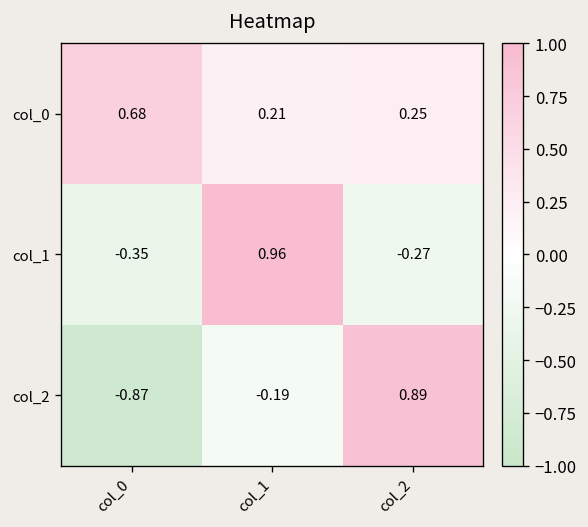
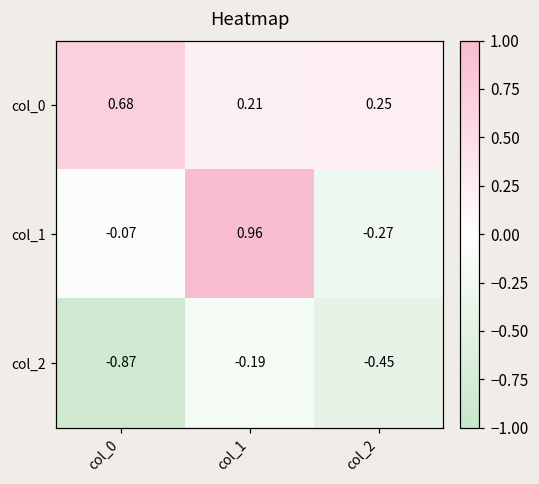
  {
    "col_0": {
      "col_0": 0.68,
      "col_1": 0.21,
      "col_2": 0.25
    },
    "col_1": {
-     "col_0": -0.35,
+     "col_0": -0.07,
      "col_1": 0.96,
      "col_2": -0.27
    },
    "col_2": {
      "col_0": -0.87,
      "col_1": -0.19,
-     "col_2": 0.89
+     "col_2": -0.45
    }
  }
